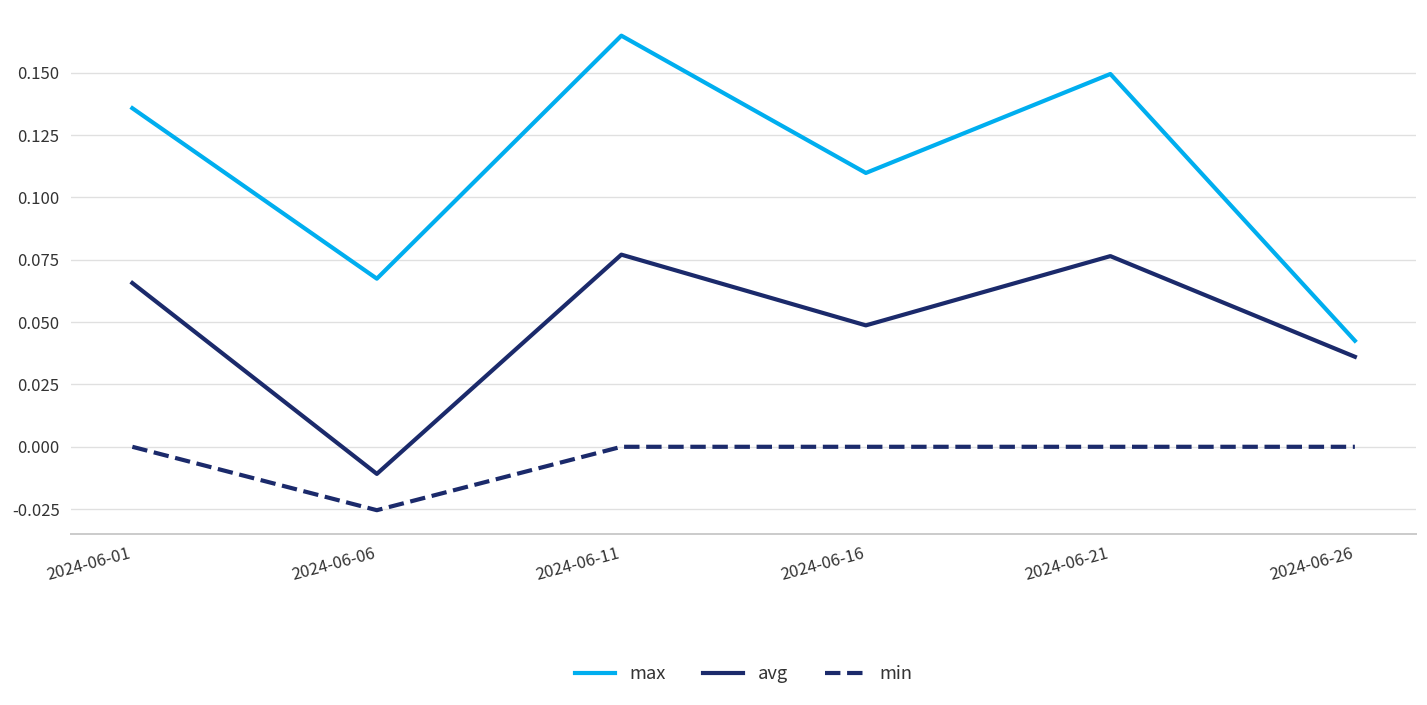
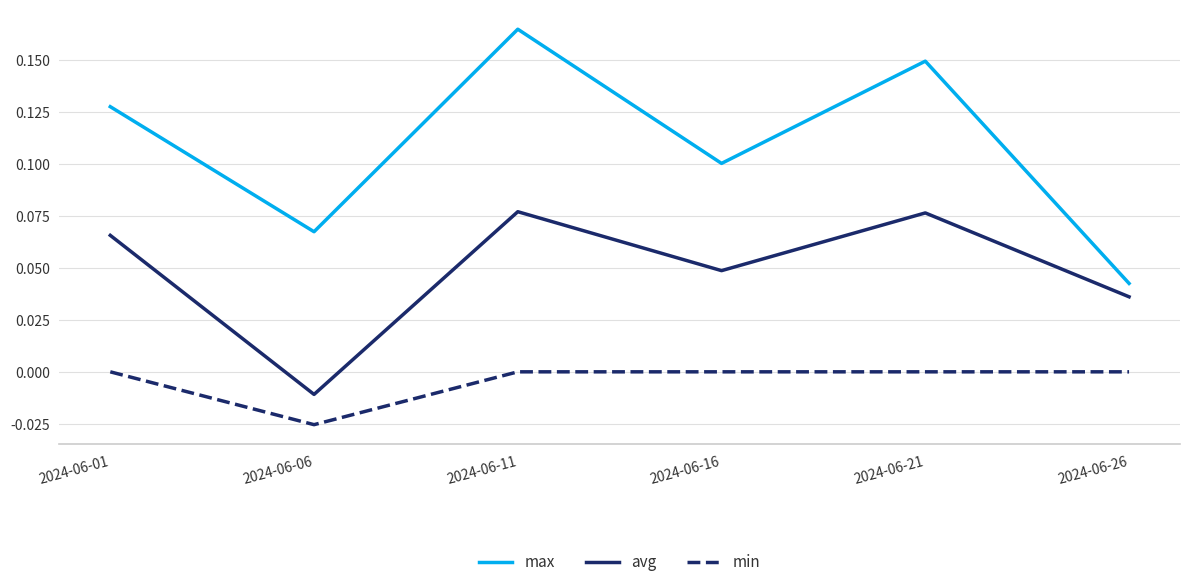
  {
    "max": {
-     "2024-06-01": 0.136,
+     "2024-06-01": 0.128,
      "2024-06-06": 0.067,
      "2024-06-11": 0.165,
-     "2024-06-16": 0.110,
+     "2024-06-16": 0.100,
      "2024-06-21": 0.150,
      "2024-06-26": 0.043
    }
  }
